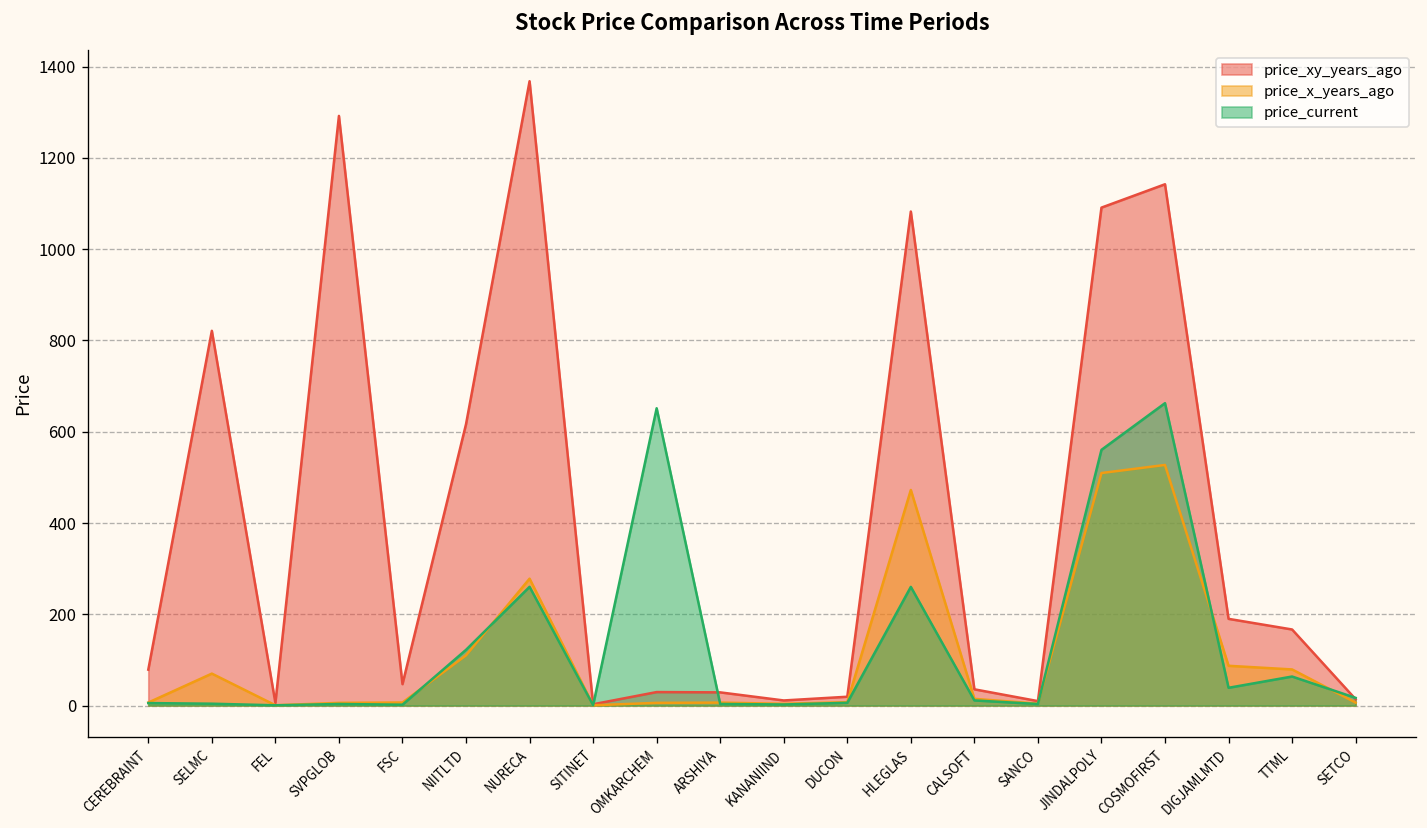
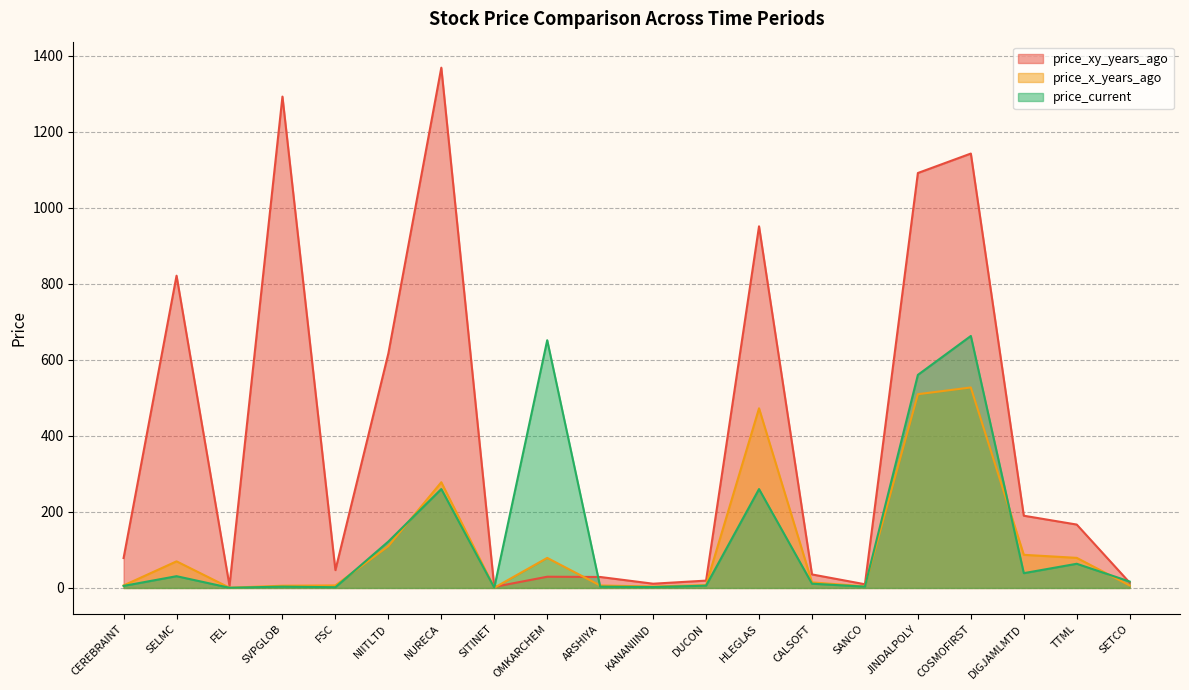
  {
    "price_xy_years_ago": {
      "CEREBRAINT": 80,
      "SELMC": 820,
      "SVPGLOB": 1290,
      "FSC": 50,
      "NIITLTD": 620,
      "NURECA": 1370,
      "OMKARCHEM": 30,
      "ARSHIYA": 30,
      "KANANIIND": 10,
      "DUCON": 20,
-     "HLEGLAS": 1080,
+     "HLEGLAS": 950,
      "CALSOFT": 40,
      "JINDALPOLY": 1090,
      "COSMOFIRST": 1140,
      "DIGJAMLMTD": 190,
      "TTML": 170
    },
    "price_x_years_ago": {
      "SELMC": 70,
      "NIITLTD": 110,
      "NURECA": 280,
-     "OMKARCHEM": 10,
+     "OMKARCHEM": 80,
      "HLEGLAS": 470,
      "JINDALPOLY": 510,
      "COSMOFIRST": 530,
      "DIGJAMLMTD": 90,
      "TTML": 80,
      "SETCO": 10
    },
    "price_current": {
-     "SELMC": 0,
+     "SELMC": 30,
      "NIITLTD": 120,
      "NURECA": 260,
      "OMKARCHEM": 650,
      "HLEGLAS": 260,
      "JINDALPOLY": 560,
      "COSMOFIRST": 660,
      "DIGJAMLMTD": 40,
      "TTML": 60
    }
  }
